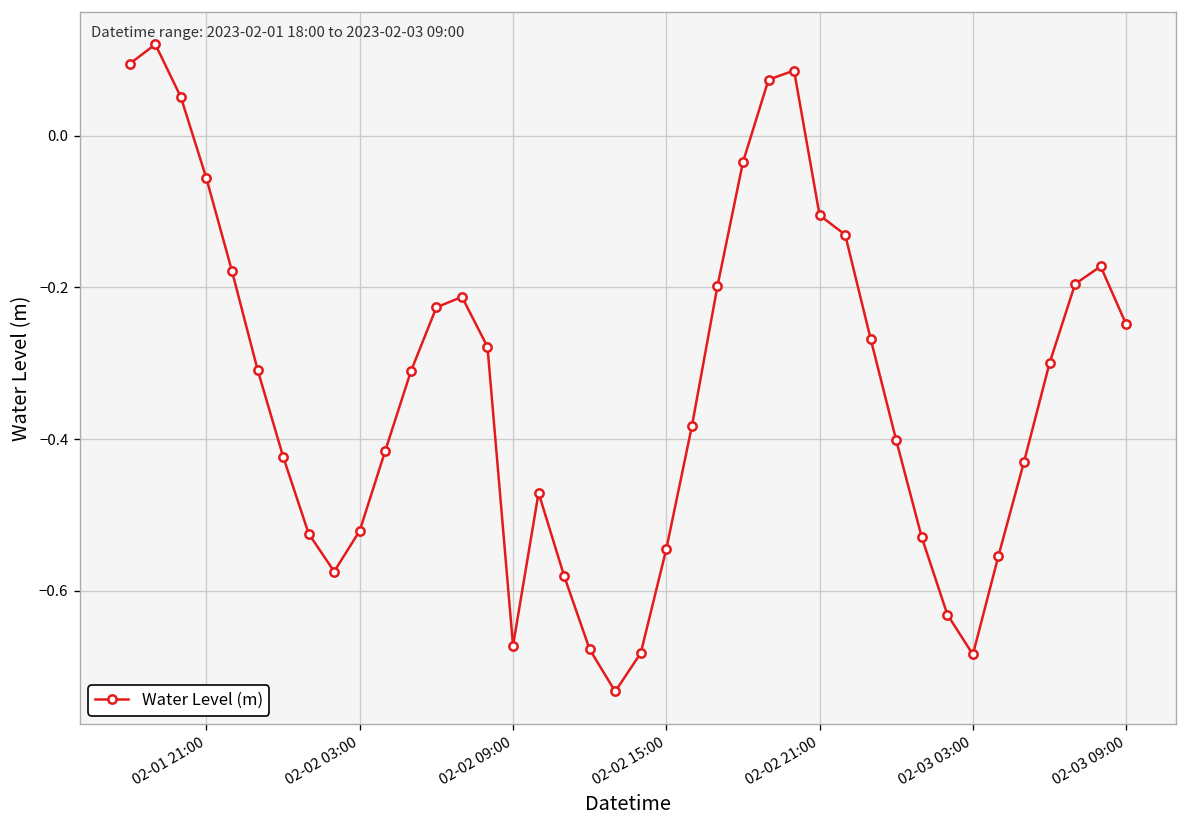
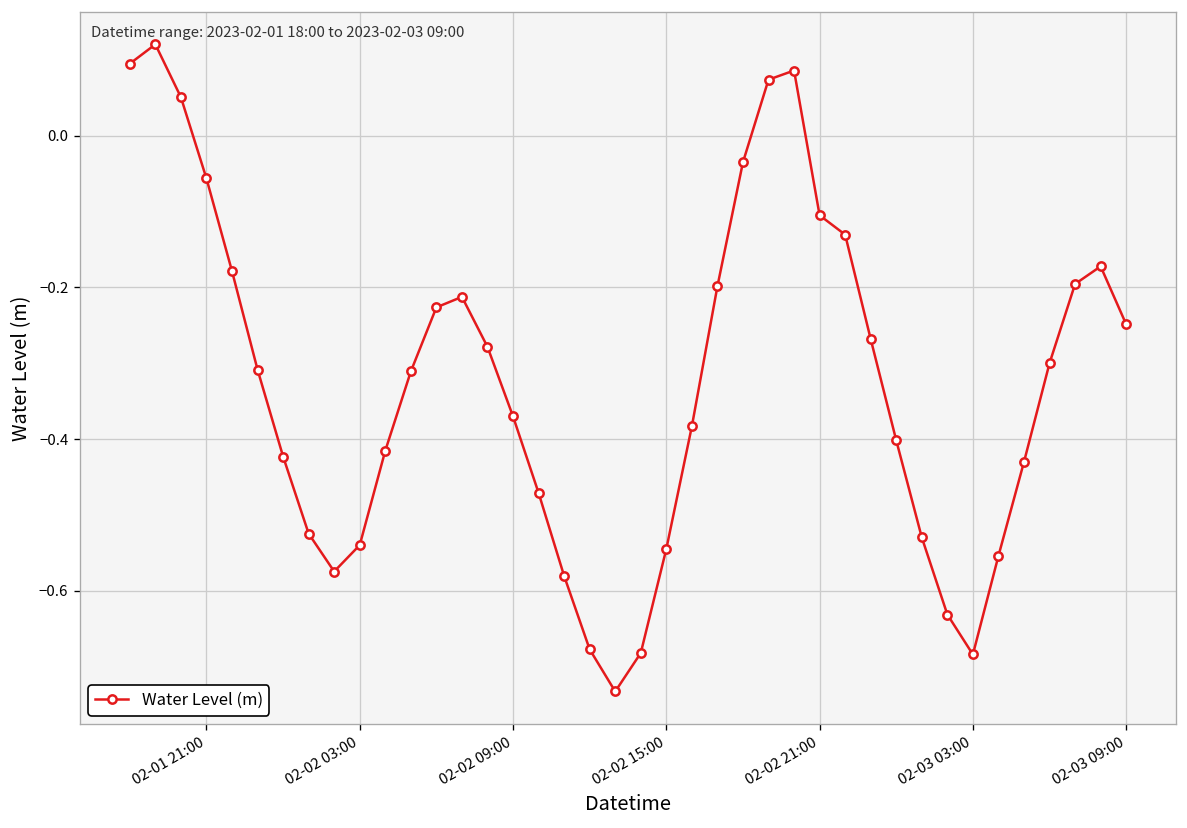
  {
    "02-01 21:00": -0.06,
-   "02-02 03:00": -0.52,
-   "02-02 09:00": -0.67,
+   "02-02 03:00": -0.54,
+   "02-02 09:00": -0.37,
    "02-02 15:00": -0.54,
    "02-02 21:00": -0.10,
    "02-03 03:00": -0.68,
    "02-03 09:00": -0.25
  }
